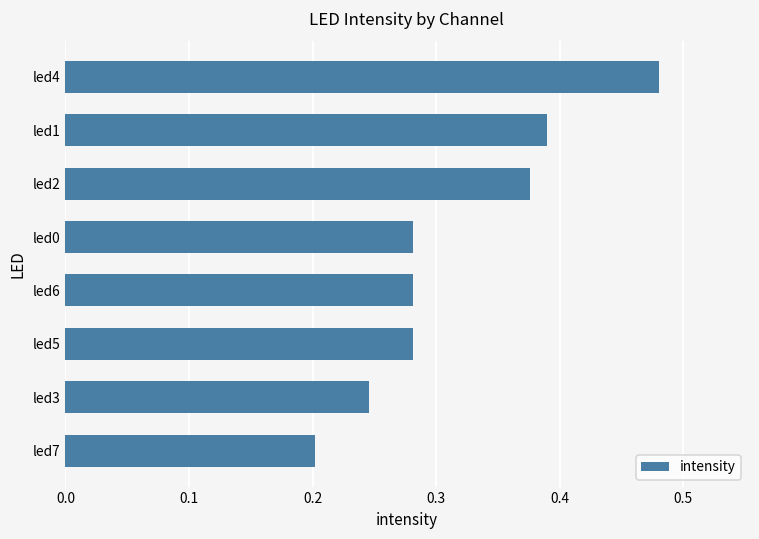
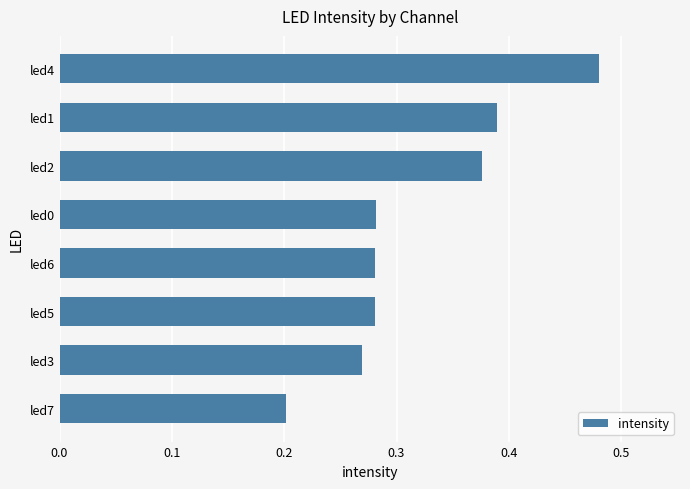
  {
    "led4": 0.480,
    "led1": 0.390,
    "led2": 0.376,
    "led0": 0.282,
    "led6": 0.281,
    "led5": 0.281,
-   "led3": 0.246,
+   "led3": 0.269,
    "led7": 0.202
  }
